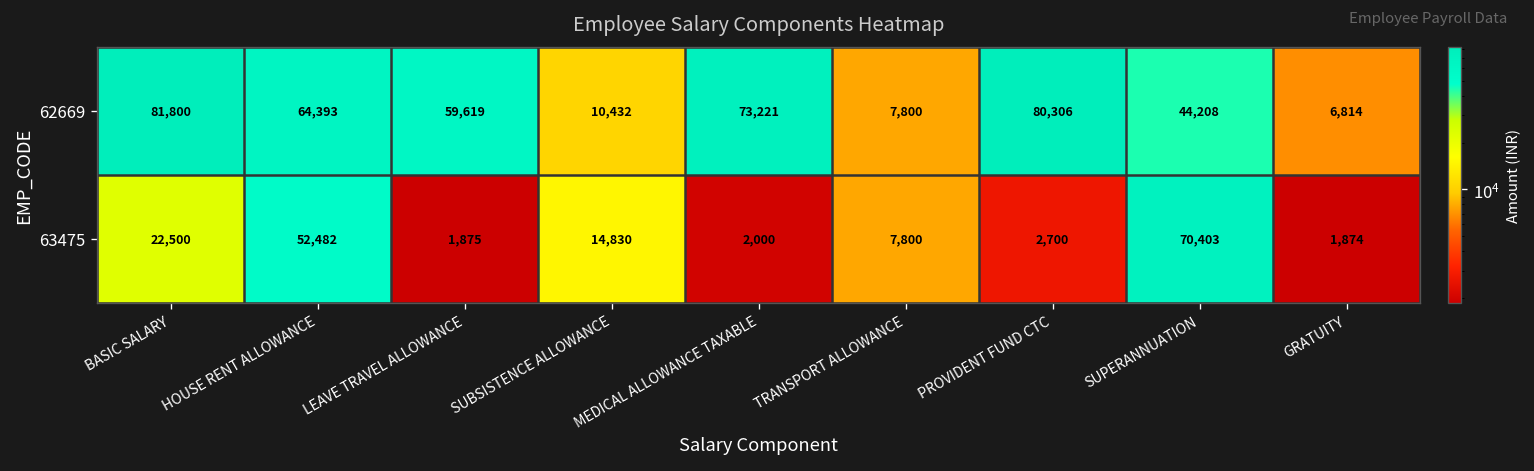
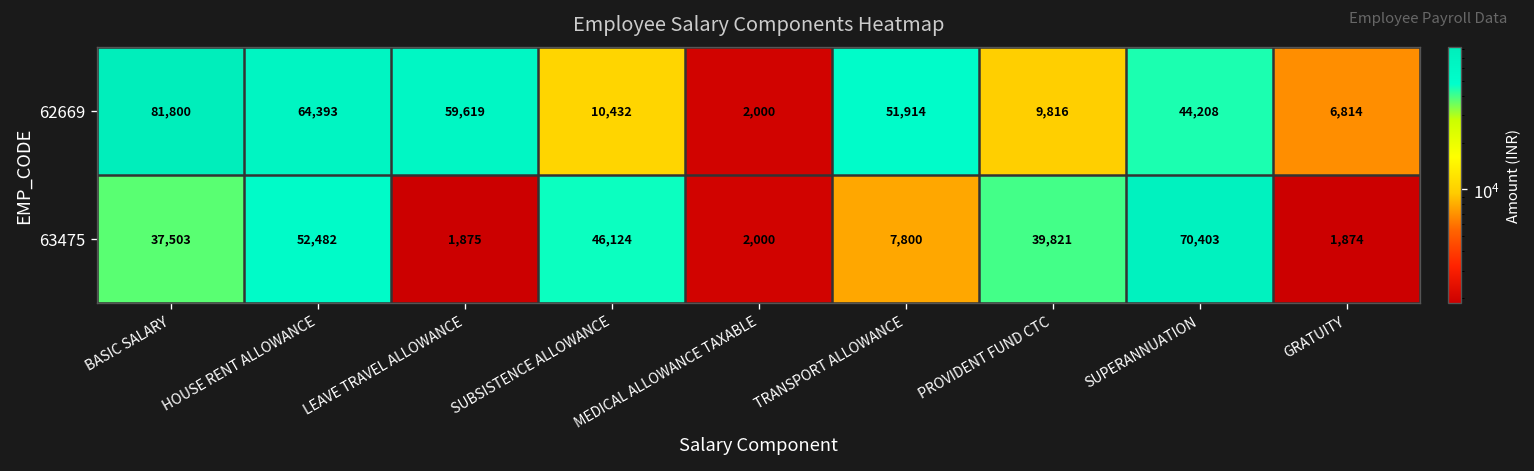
  {
    "62669": {
      "BASIC SALARY": "81,800",
      "HOUSE RENT ALLOWANCE": "64,393",
      "LEAVE TRAVEL ALLOWANCE": "59,619",
      "SUBSISTENCE ALLOWANCE": "10,432",
-     "MEDICAL ALLOWANCE TAXABLE": "73,221",
-     "TRANSPORT ALLOWANCE": "7,800",
-     "PROVIDENT FUND CTC": "80,306",
+     "MEDICAL ALLOWANCE TAXABLE": "2,000",
+     "TRANSPORT ALLOWANCE": "51,914",
+     "PROVIDENT FUND CTC": "9,816",
      "SUPERANNUATION": "44,208",
      "GRATUITY": "6,814"
    },
    "63475": {
-     "BASIC SALARY": "22,500",
+     "BASIC SALARY": "37,503",
      "HOUSE RENT ALLOWANCE": "52,482",
      "LEAVE TRAVEL ALLOWANCE": "1,875",
-     "SUBSISTENCE ALLOWANCE": "14,830",
+     "SUBSISTENCE ALLOWANCE": "46,124",
      "MEDICAL ALLOWANCE TAXABLE": "2,000",
      "TRANSPORT ALLOWANCE": "7,800",
-     "PROVIDENT FUND CTC": "2,700",
+     "PROVIDENT FUND CTC": "39,821",
      "SUPERANNUATION": "70,403",
      "GRATUITY": "1,874"
    }
  }
